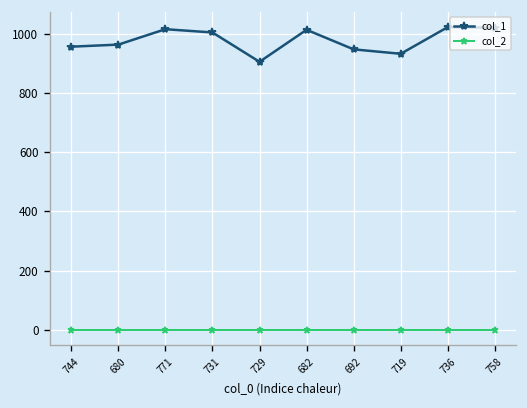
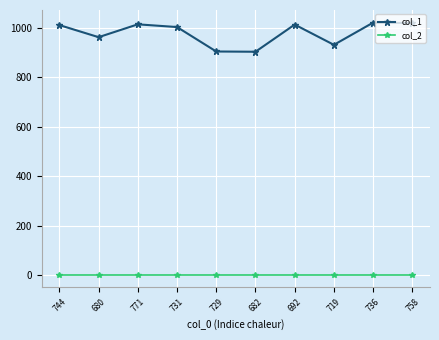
  {
    "col_1": {
-     "744": 960,
+     "744": 1010,
      "680": 960,
      "771": 1020,
      "731": 1000,
      "729": 910,
-     "682": 1010,
-     "692": 950,
+     "682": 900,
+     "692": 1010,
      "719": 930,
      "736": 1020
    },
    "col_2": {
      "744": 0,
      "680": 0,
      "771": 0,
      "731": 0,
      "729": 0,
      "682": 0,
      "692": 0,
      "719": 0,
      "736": 0,
      "758": 0
    }
  }
